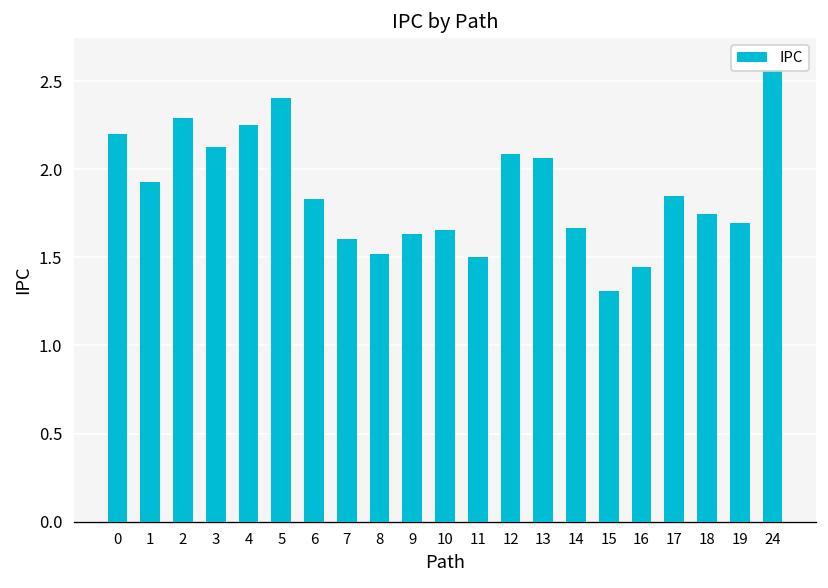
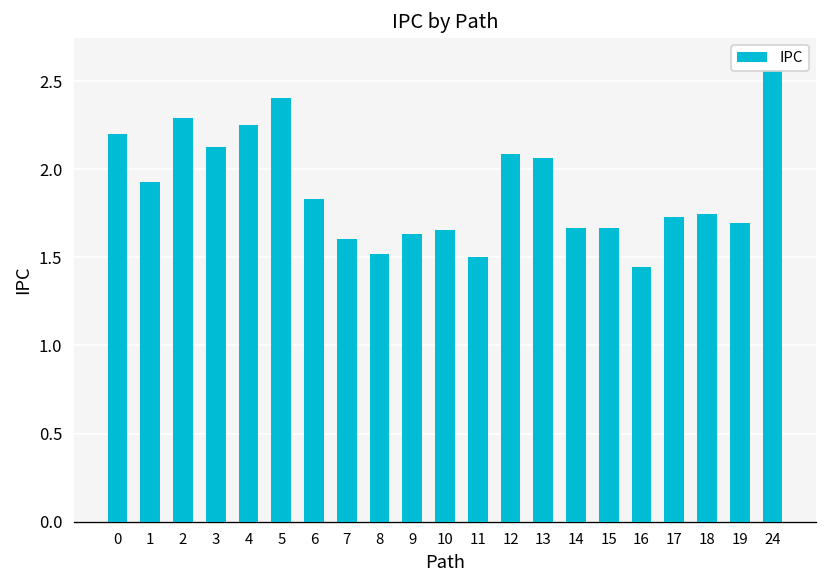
  {
    "0": 2.20,
    "1": 1.93,
    "2": 2.29,
    "3": 2.13,
    "4": 2.25,
    "5": 2.41,
    "6": 1.83,
    "7": 1.60,
    "8": 1.52,
    "9": 1.63,
    "10": 1.66,
    "11": 1.50,
    "12": 2.09,
    "13": 2.07,
    "14": 1.66,
-   "15": 1.31,
+   "15": 1.66,
    "16": 1.44,
-   "17": 1.85,
+   "17": 1.73,
    "18": 1.75,
    "19": 1.70
  }
